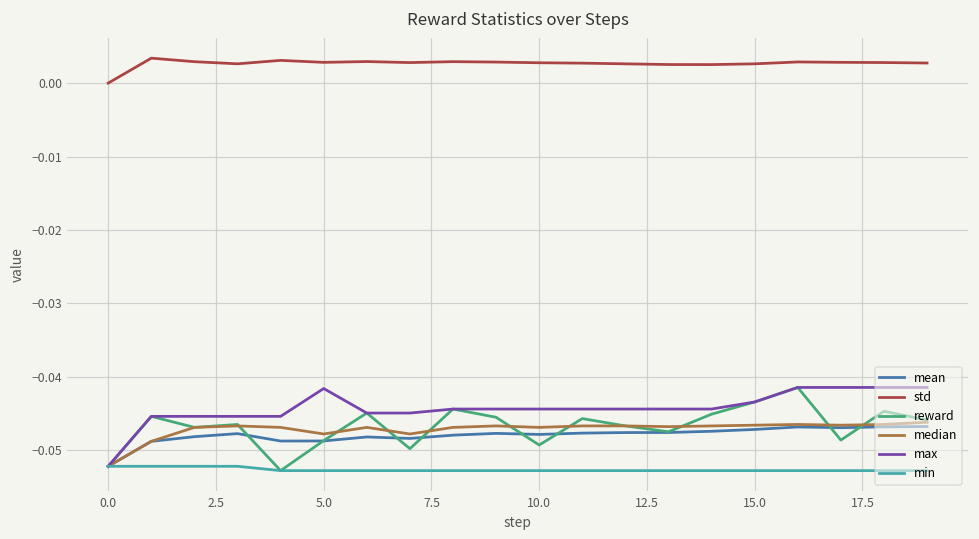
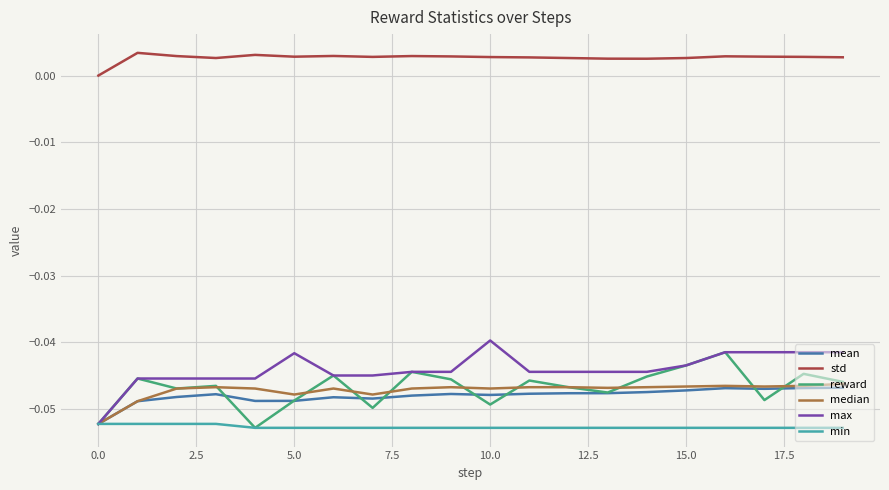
  {
    "max": {
      "5.0": -0.042,
-     "10.0": -0.044
+     "10.0": -0.040
    }
  }
